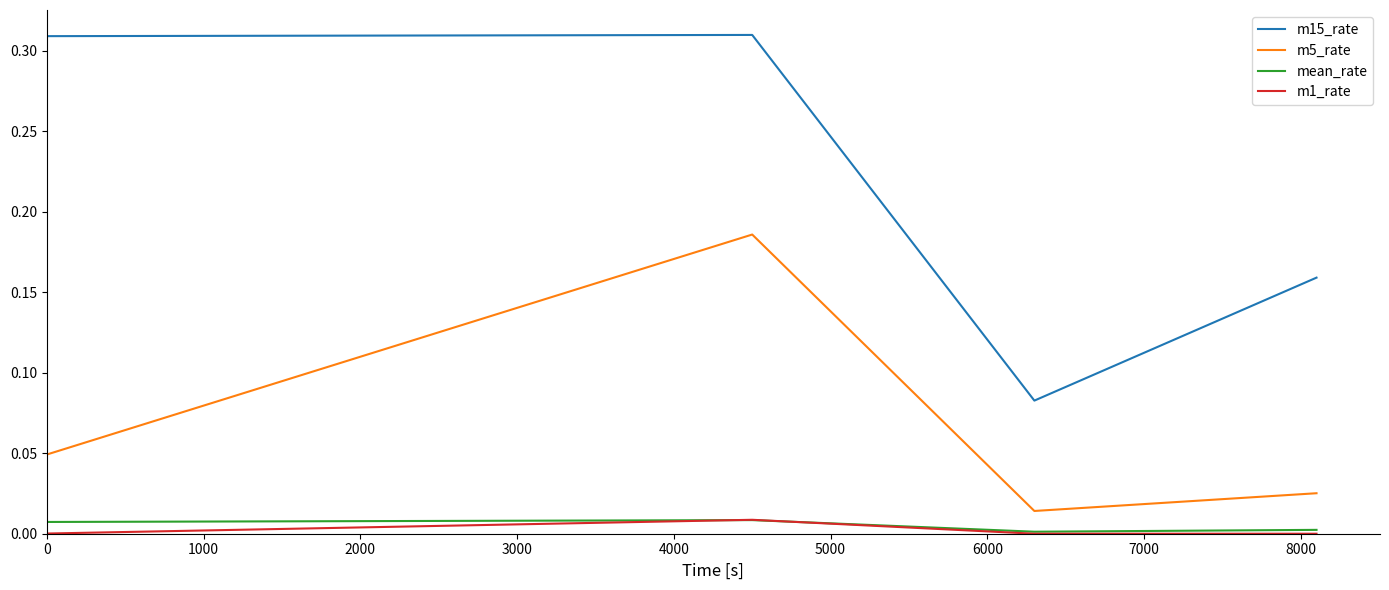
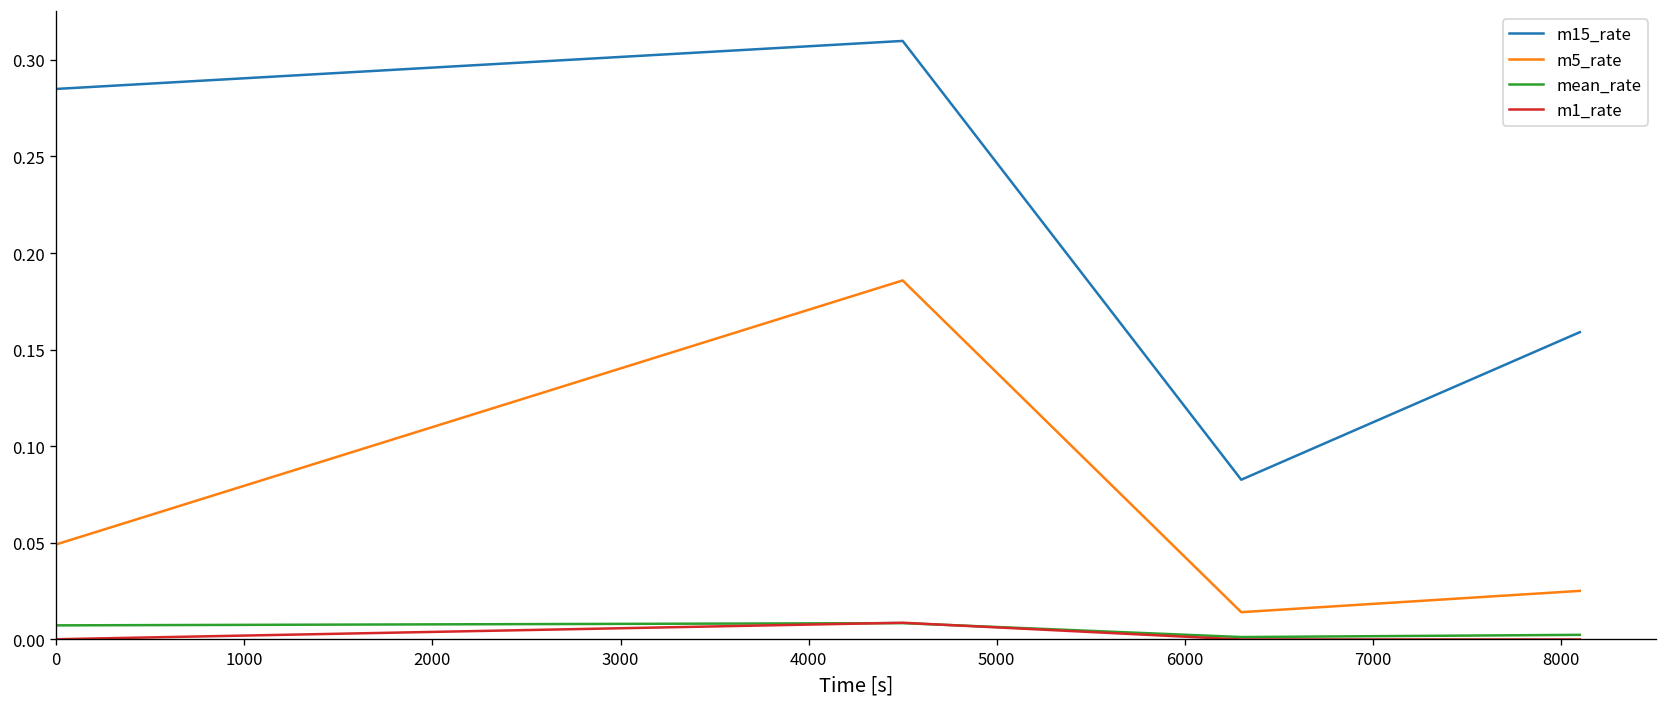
  {
    "m15_rate": {
-     "0": 0.309
+     "0": 0.285
    },
    "m5_rate": {
      "0": 0.049
    },
    "mean_rate": {
      "0": 0.007
    },
    "m1_rate": {
      "0": 0.000
    }
  }
